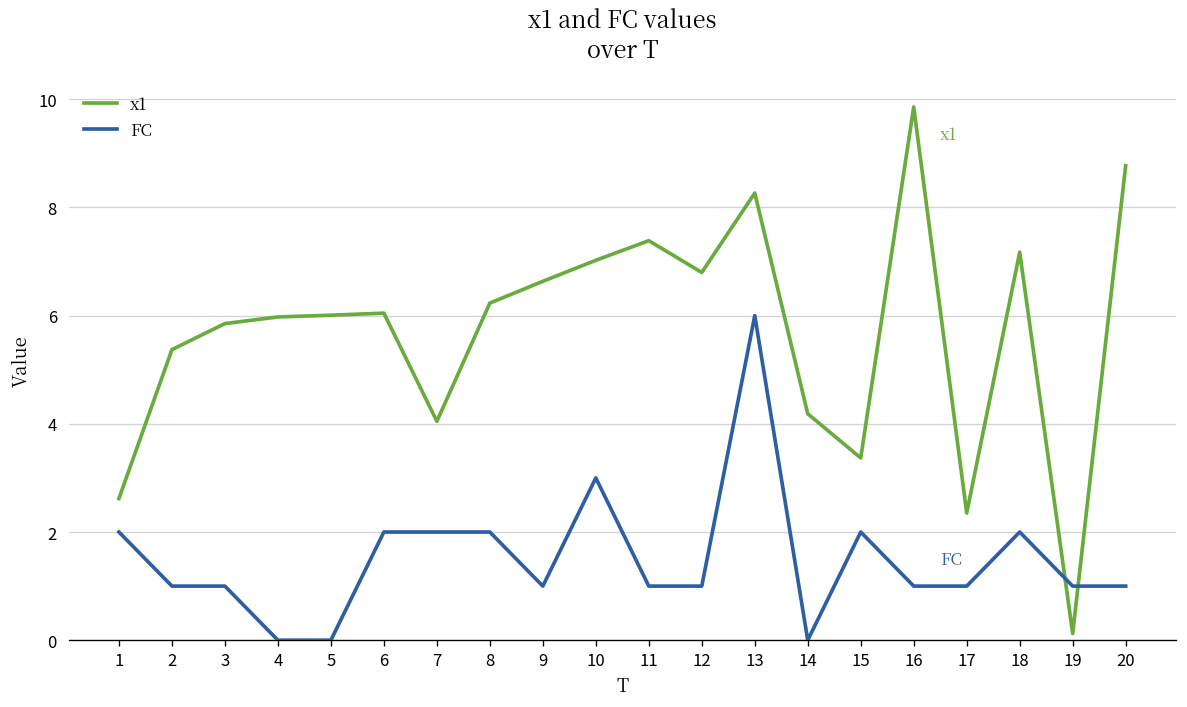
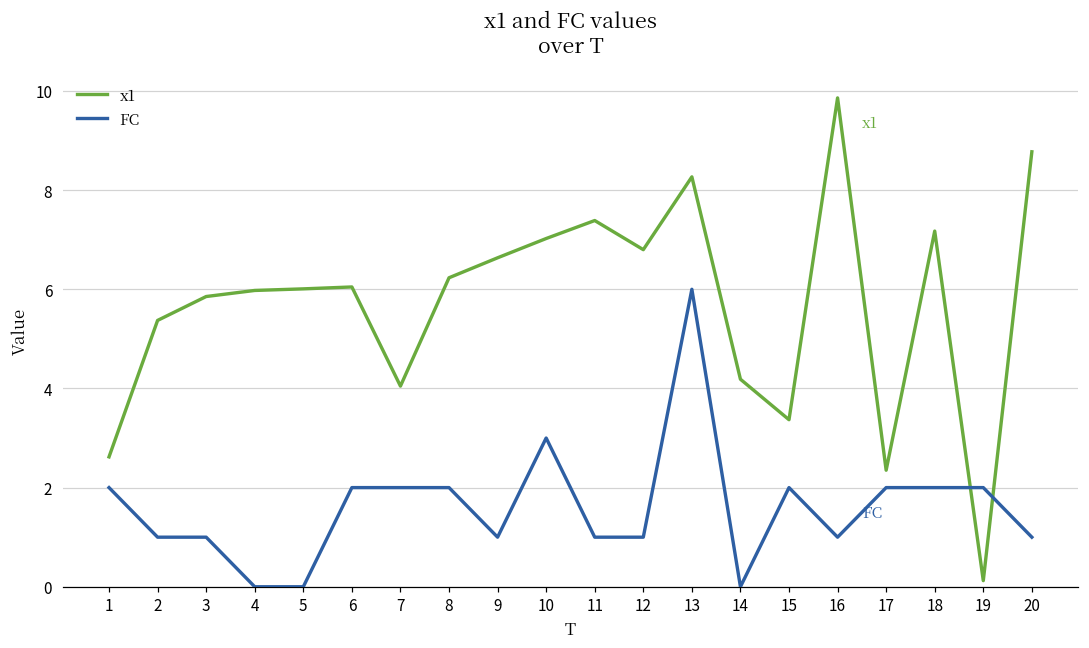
  {
    "x1": {
      "1": 2.6,
      "2": 5.4,
      "3": 5.9,
      "4": 6,
      "5": 6,
      "6": 6,
      "7": 4,
      "8": 6.2,
      "9": 6.6,
      "10": 7,
      "11": 7.4,
      "12": 6.8,
      "13": 8.3,
      "14": 4.2,
      "15": 3.4,
      "16": 9.9,
      "17": 2.4,
      "18": 7.2,
      "19": 0.1,
      "20": 8.8
    },
    "FC": {
      "1": 2,
      "2": 1,
      "3": 1,
      "4": 0,
      "5": 0,
      "6": 2,
      "7": 2,
      "8": 2,
      "9": 1,
      "10": 3,
      "11": 1,
      "12": 1,
      "13": 6,
      "14": 0,
      "15": 2,
      "16": 1,
-     "17": 1,
+     "17": 2,
      "18": 2,
-     "19": 1,
+     "19": 2,
      "20": 1
    }
  }
